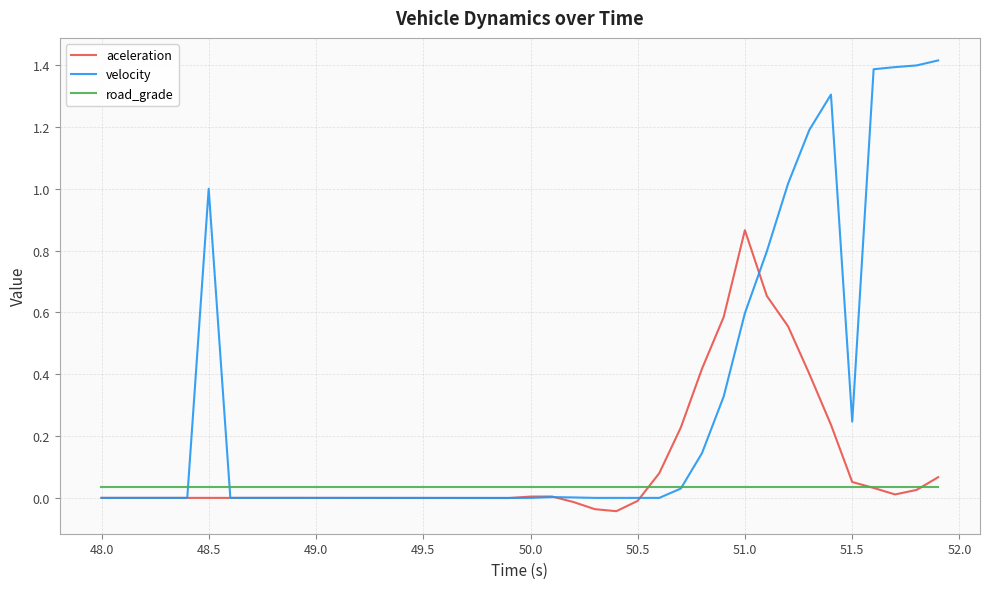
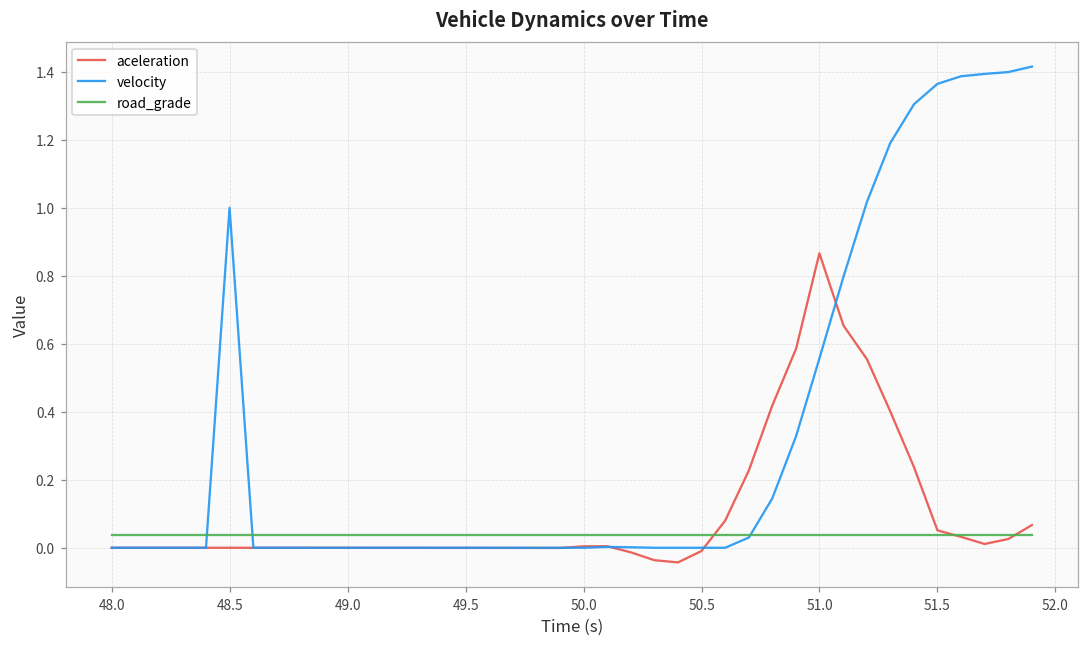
  {
    "aceleration": {
      "48.5": 0.00,
      "50.5": -0.01,
      "51.0": 0.87,
      "51.5": 0.05
    },
    "velocity": {
      "48.5": 1.00,
      "50.5": 0.00,
-     "51.0": 0.60,
-     "51.5": 0.25
+     "51.0": 0.56,
+     "51.5": 1.36
    },
    "road_grade": {
      "48.0": 0.04,
      "48.5": 0.04,
      "50.0": 0.04,
      "50.5": 0.04,
      "51.0": 0.04,
      "51.5": 0.04
    }
  }
